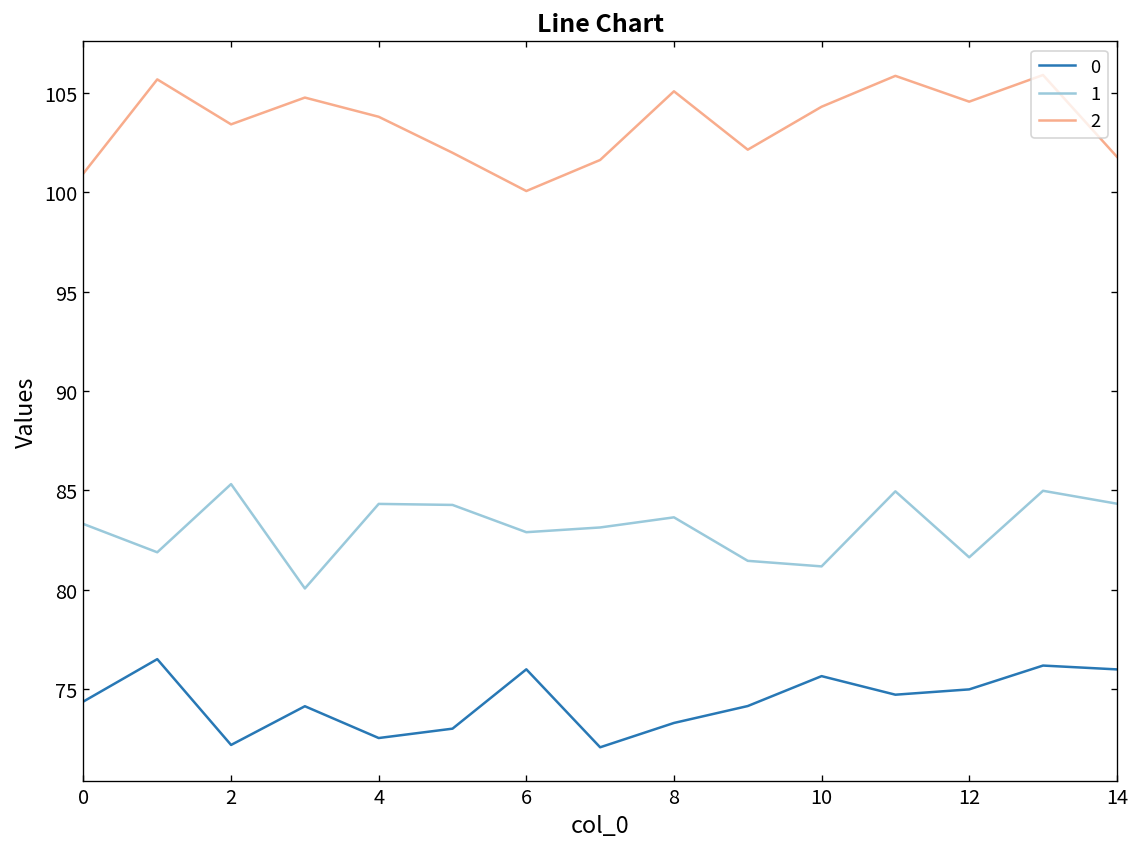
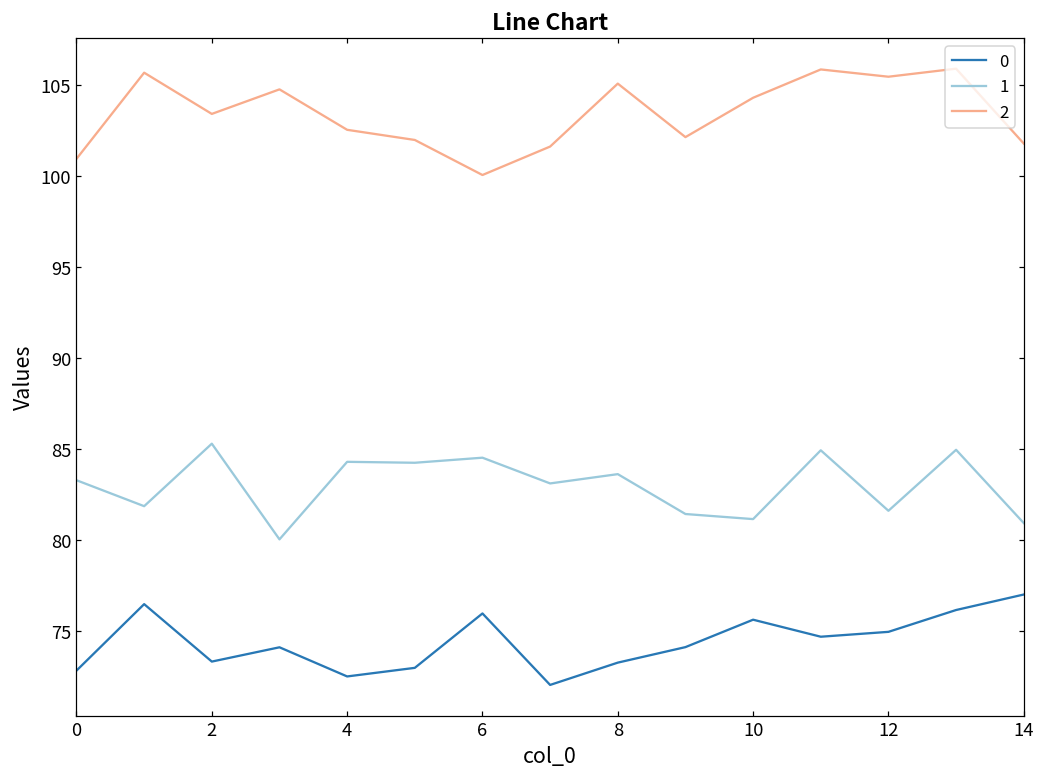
  {
    "0": {
-     "0": 74.4,
-     "2": 72.2,
+     "0": 72.8,
+     "2": 73.3,
      "4": 72.5,
      "6": 76.0,
      "8": 73.3,
      "10": 75.6,
      "12": 75.0,
-     "14": 76.0
+     "14": 77.0
    },
    "1": {
      "0": 83.3,
      "2": 85.3,
      "4": 84.3,
-     "6": 82.9,
+     "6": 84.5,
      "8": 83.6,
      "10": 81.2,
      "12": 81.6,
-     "14": 84.3
+     "14": 80.9
    },
    "2": {
      "0": 101.0,
      "2": 103.4,
-     "4": 103.8,
+     "4": 102.6,
      "6": 100.1,
      "8": 105.1,
      "10": 104.3,
-     "12": 104.6,
+     "12": 105.5,
      "14": 101.8
    }
  }
